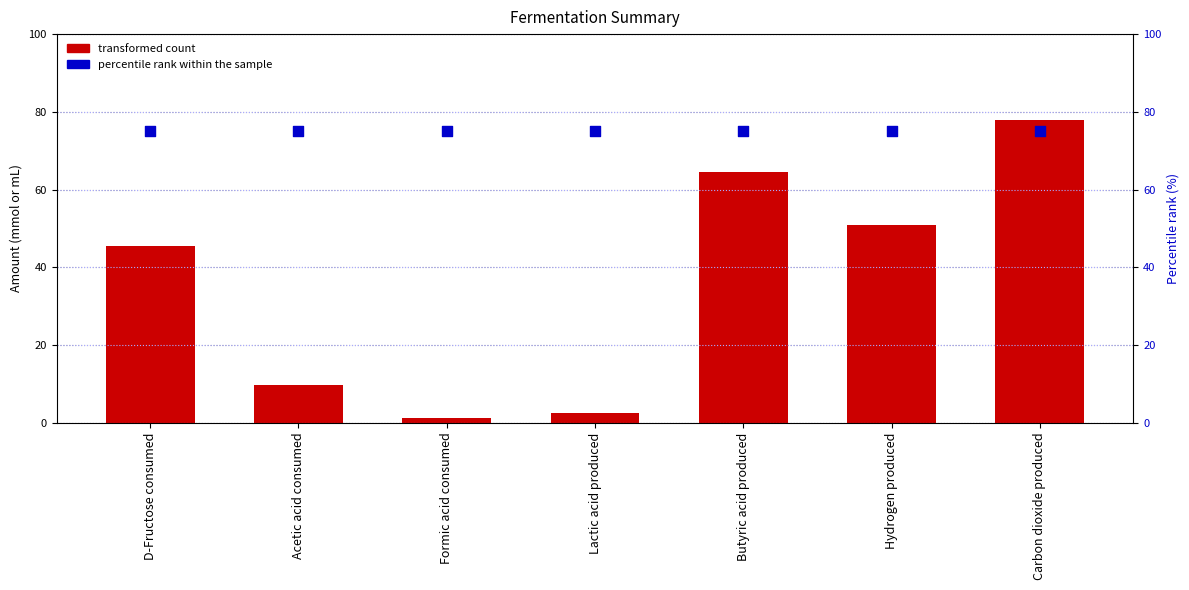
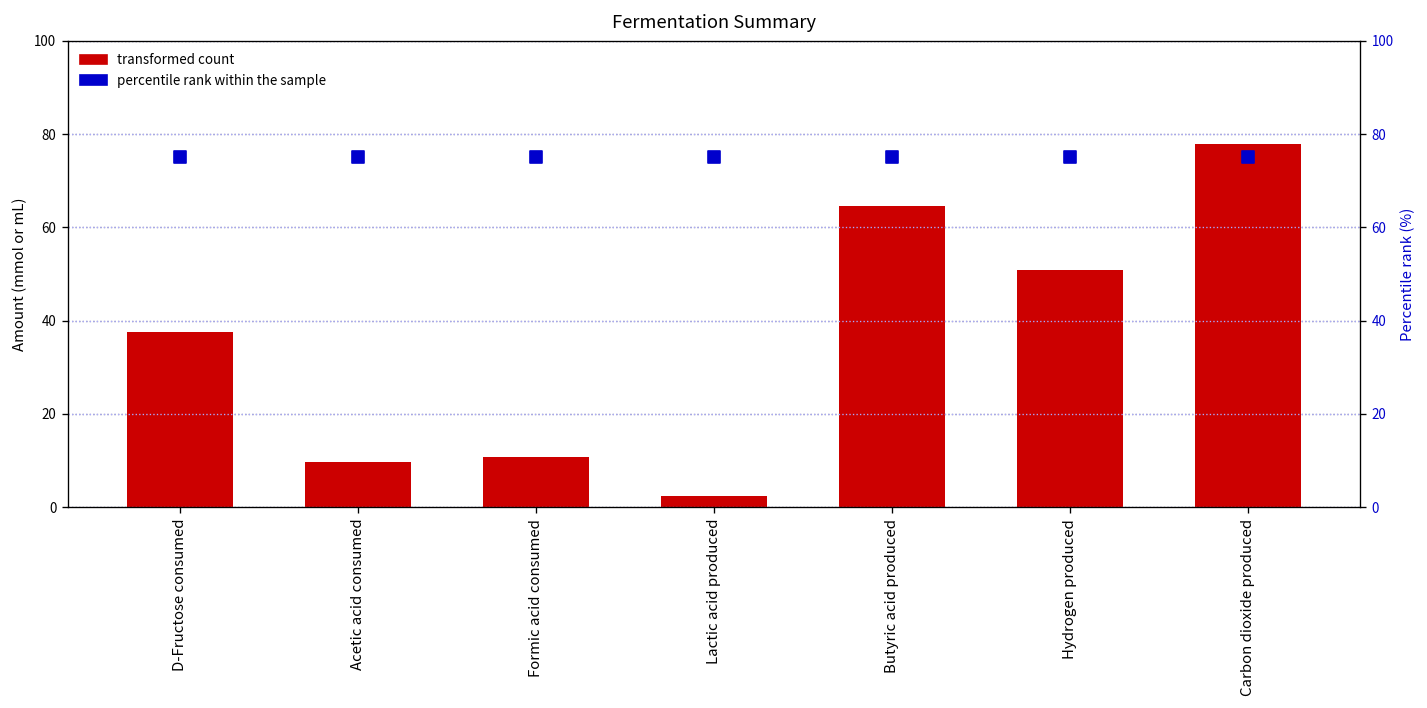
  {
    "transformed count": {
-     "D-Fructose consumed": 45,
+     "D-Fructose consumed": 38,
      "Acetic acid consumed": 10,
-     "Formic acid consumed": 1,
+     "Formic acid consumed": 11,
      "Lactic acid produced": 2,
      "Butyric acid produced": 64,
      "Hydrogen produced": 51,
      "Carbon dioxide produced": 78
    }
  }
